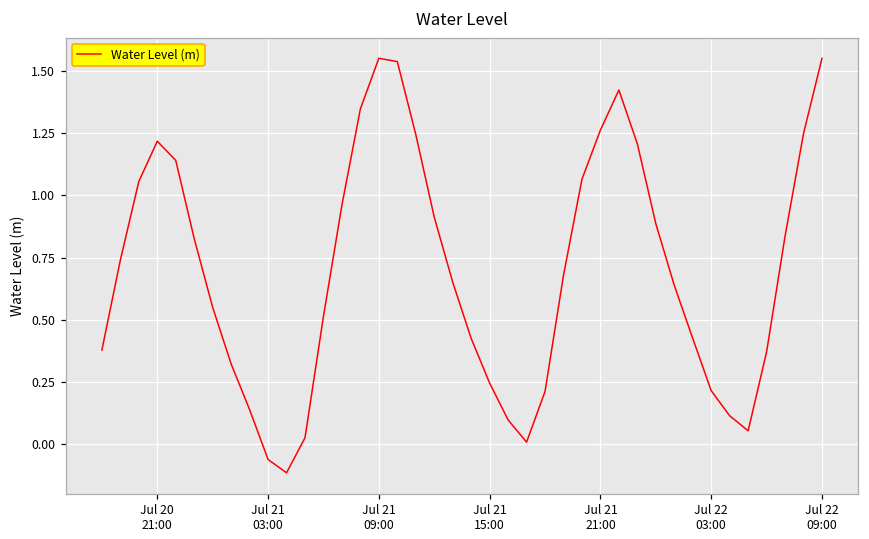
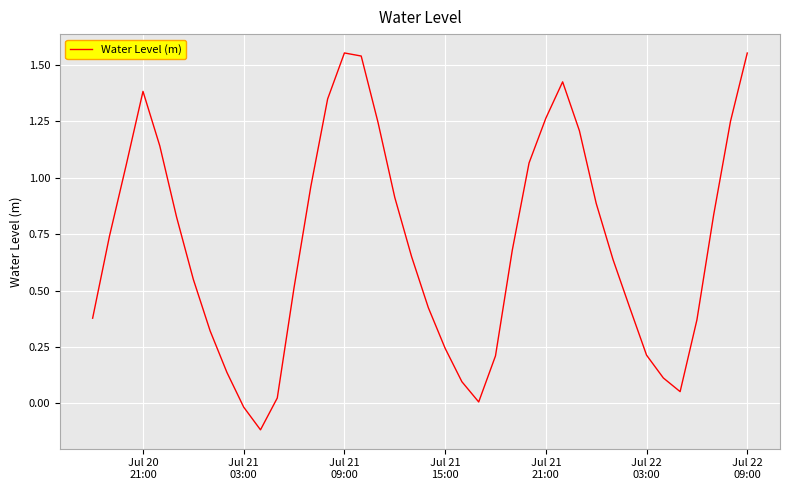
  {
-   "Jul 20 21:00": 1.22,
-   "Jul 21 03:00": -0.06,
+   "Jul 20 21:00": 1.38,
+   "Jul 21 03:00": -0.02,
    "Jul 21 09:00": 1.55,
    "Jul 21 15:00": 0.24,
    "Jul 21 21:00": 1.26,
    "Jul 22 03:00": 0.21,
    "Jul 22 09:00": 1.55
  }
